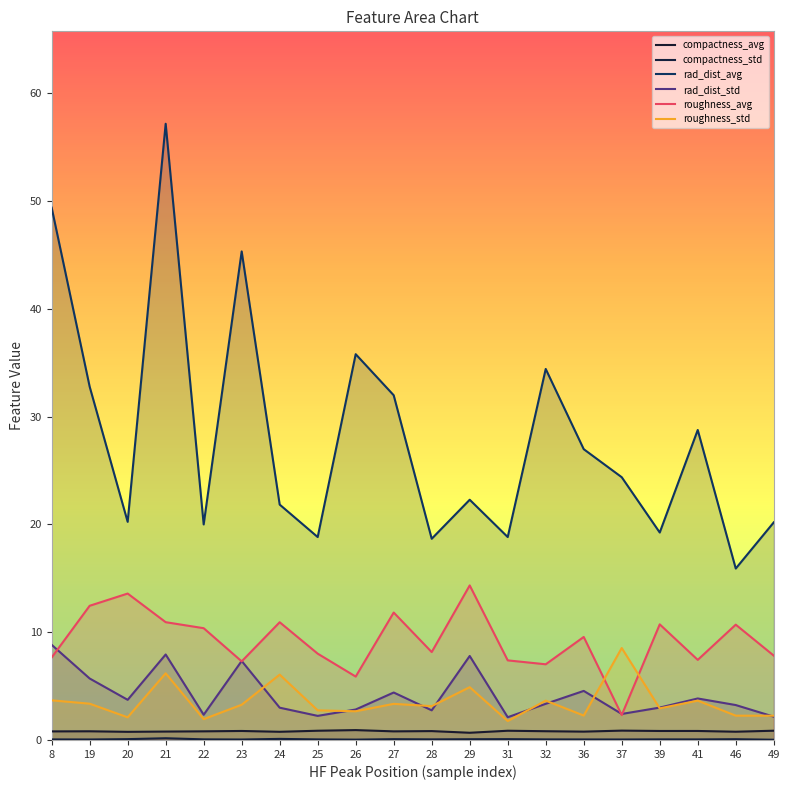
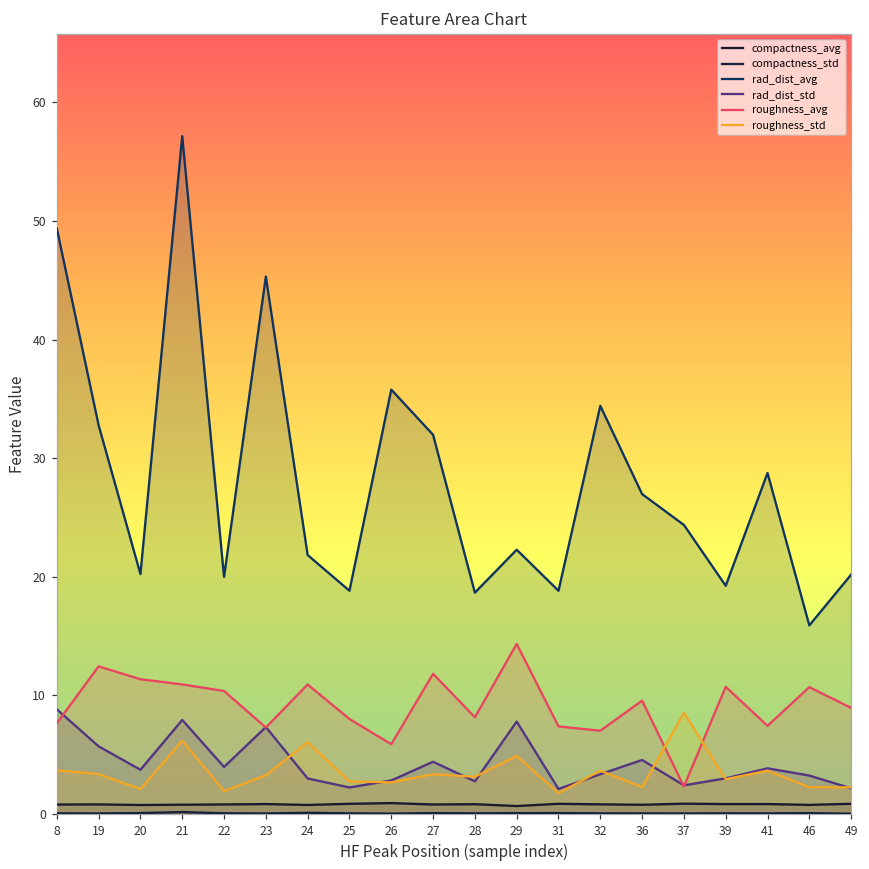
  {
    "rad_dist_std": {
      "8": 8.8,
      "19": 5.7,
      "20": 3.7,
      "21": 7.9,
-     "22": 2.3,
+     "22": 4.0,
      "24": 3.0,
      "25": 2.2,
      "27": 4.4,
      "28": 2.8,
      "29": 7.8,
      "31": 2.1,
      "32": 3.4,
      "36": 4.6,
      "46": 3.2
    },
    "roughness_avg": {
      "8": 7.6,
      "19": 12.4,
-     "20": 13.6,
+     "20": 11.4,
      "21": 10.9,
      "22": 10.4,
      "24": 10.9,
      "25": 8.0,
      "26": 5.9,
      "27": 11.8,
      "28": 8.2,
      "29": 14.3,
      "31": 7.4,
      "32": 7.0,
      "36": 9.6,
      "39": 10.7,
      "41": 7.4,
      "46": 10.7,
-     "49": 7.8
+     "49": 8.9
    },
    "roughness_std": {
      "8": 3.7,
      "19": 3.4,
      "20": 2.1,
      "21": 6.2,
      "22": 1.9,
      "23": 3.3,
      "24": 6.1,
      "25": 2.7,
      "27": 3.4,
      "28": 3.1,
      "29": 4.9,
      "31": 1.8,
      "32": 3.6,
      "36": 2.3,
      "37": 8.5,
      "46": 2.3
    }
  }
